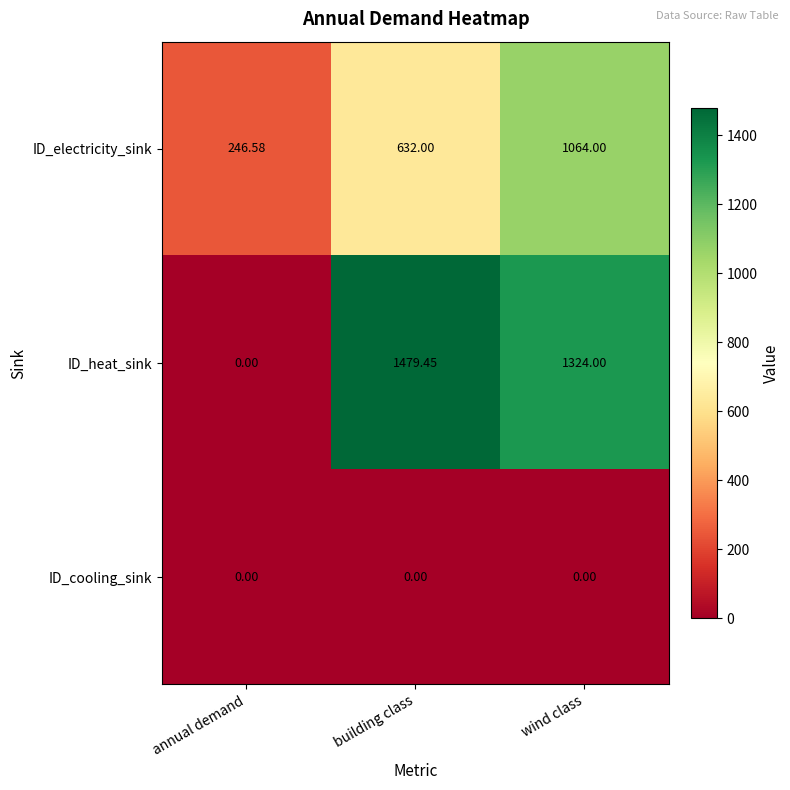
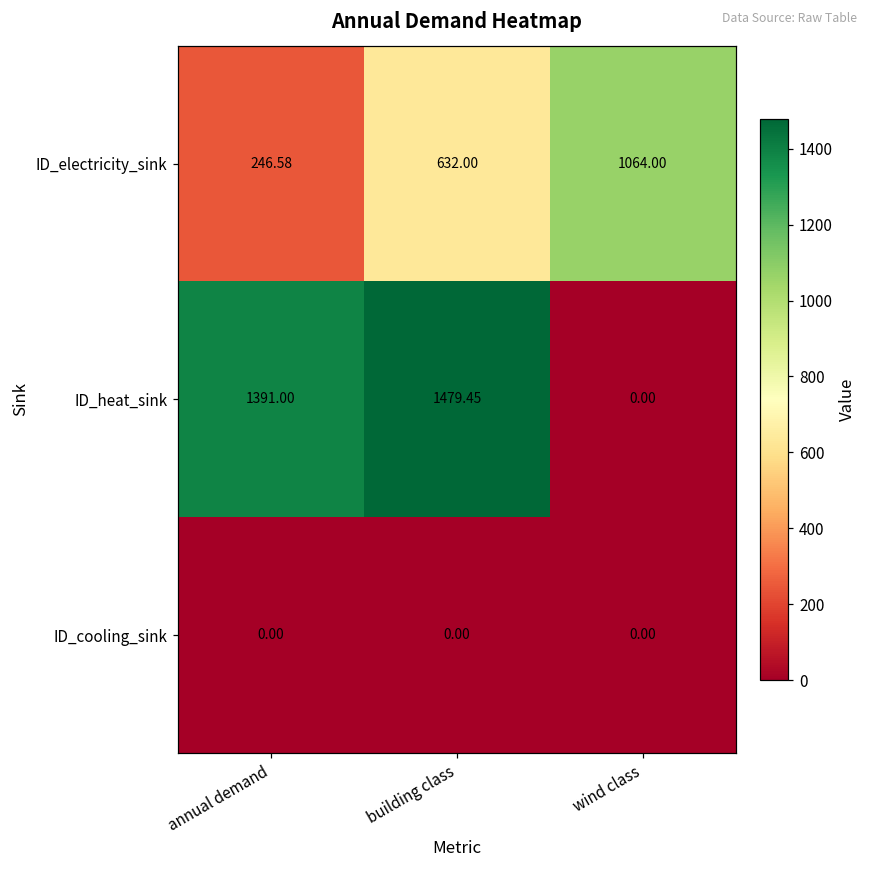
  {
    "ID_electricity_sink": {
      "annual demand": 246.58,
      "building class": 632.00,
      "wind class": 1064.00
    },
    "ID_heat_sink": {
-     "annual demand": 0.00,
+     "annual demand": 1391.00,
      "building class": 1479.45,
-     "wind class": 1324.00
+     "wind class": 0.00
    },
    "ID_cooling_sink": {
      "annual demand": 0.00,
      "building class": 0.00,
      "wind class": 0.00
    }
  }
